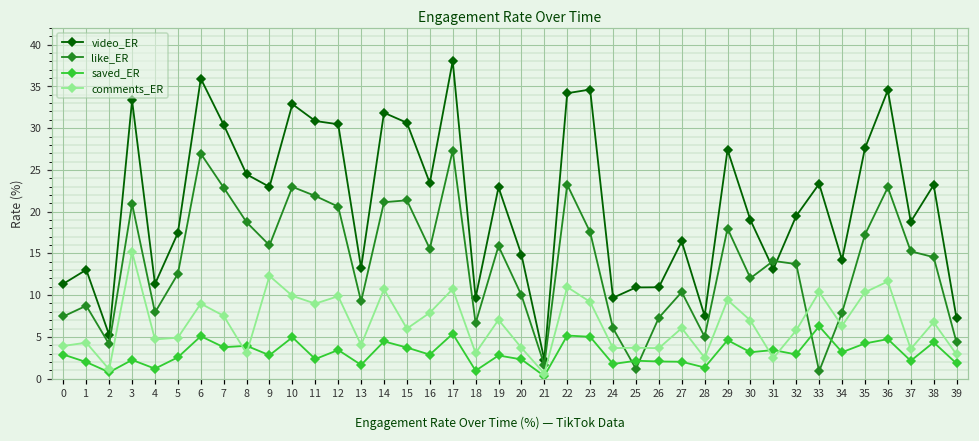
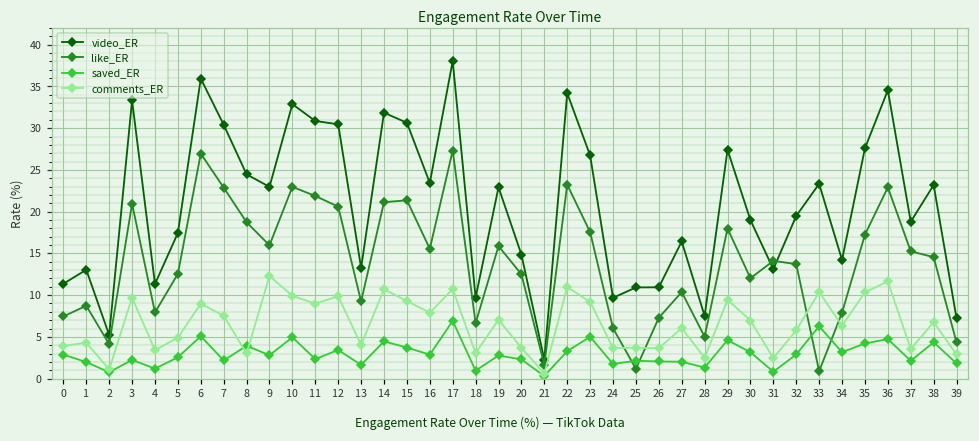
  {
    "video_ER": {
      "0": 11,
      "1": 13,
      "2": 5,
      "4": 11,
      "5": 17,
      "6": 36,
      "7": 30,
      "8": 24,
      "9": 23,
      "10": 33,
      "11": 31,
      "12": 30,
      "13": 13,
      "14": 32,
      "15": 31,
      "16": 23,
      "17": 38,
      "18": 10,
      "19": 23,
      "20": 15,
      "21": 2,
      "22": 34,
-     "23": 35,
+     "23": 27,
      "24": 10,
      "25": 11,
      "26": 11,
      "27": 16,
      "28": 8,
      "29": 27,
      "30": 19,
      "31": 13,
      "32": 19,
      "33": 23,
      "34": 14,
      "35": 28,
      "36": 35,
      "37": 19,
      "38": 23,
      "39": 7
    },
    "like_ER": {
      "0": 7,
      "1": 9,
      "2": 4,
      "3": 21,
      "4": 8,
      "5": 13,
      "6": 27,
      "7": 23,
      "8": 19,
      "9": 16,
      "10": 23,
      "11": 22,
      "12": 21,
      "13": 9,
      "14": 21,
      "15": 21,
      "16": 16,
      "17": 27,
      "18": 7,
      "19": 16,
-     "20": 10,
+     "20": 13,
      "21": 2,
      "22": 23,
      "23": 18,
      "24": 6,
      "25": 1,
      "26": 7,
      "27": 10,
      "28": 5,
      "29": 18,
      "30": 12,
      "31": 14,
      "32": 14,
      "33": 1,
      "34": 8,
      "35": 17,
      "36": 23,
      "37": 15,
      "38": 15,
      "39": 4
    },
    "saved_ER": {
      "0": 3,
      "1": 2,
      "2": 1,
      "3": 2,
      "4": 1,
      "5": 3,
      "6": 5,
-     "7": 4,
+     "7": 2,
      "8": 4,
      "9": 3,
      "10": 5,
      "11": 2,
      "12": 3,
      "13": 2,
      "14": 4,
      "15": 4,
      "16": 3,
-     "17": 5,
+     "17": 7,
      "18": 1,
      "19": 3,
      "20": 2,
-     "22": 5,
+     "22": 3,
      "23": 5,
      "24": 2,
      "25": 2,
      "26": 2,
      "27": 2,
      "28": 1,
      "29": 5,
      "30": 3,
-     "31": 3,
+     "31": 1,
      "32": 3,
      "33": 6,
      "34": 3,
      "35": 4,
      "36": 5,
      "37": 2,
      "38": 4,
      "39": 2
    },
    "comments_ER": {
      "0": 4,
      "1": 4,
      "2": 1,
-     "3": 15,
-     "4": 5,
+     "3": 10,
+     "4": 3,
      "5": 5,
      "6": 9,
      "7": 8,
      "8": 3,
      "9": 12,
      "10": 10,
      "11": 9,
      "12": 10,
      "13": 4,
      "14": 11,
-     "15": 6,
+     "15": 9,
      "16": 8,
      "17": 11,
      "18": 3,
      "19": 7,
      "20": 4,
      "22": 11,
      "23": 9,
      "24": 4,
      "25": 4,
      "26": 4,
      "27": 6,
      "28": 3,
      "29": 9,
      "30": 7,
      "31": 2,
      "32": 6,
      "33": 10,
      "34": 6,
      "35": 10,
      "36": 12,
      "37": 4,
      "38": 7,
      "39": 3
    }
  }
